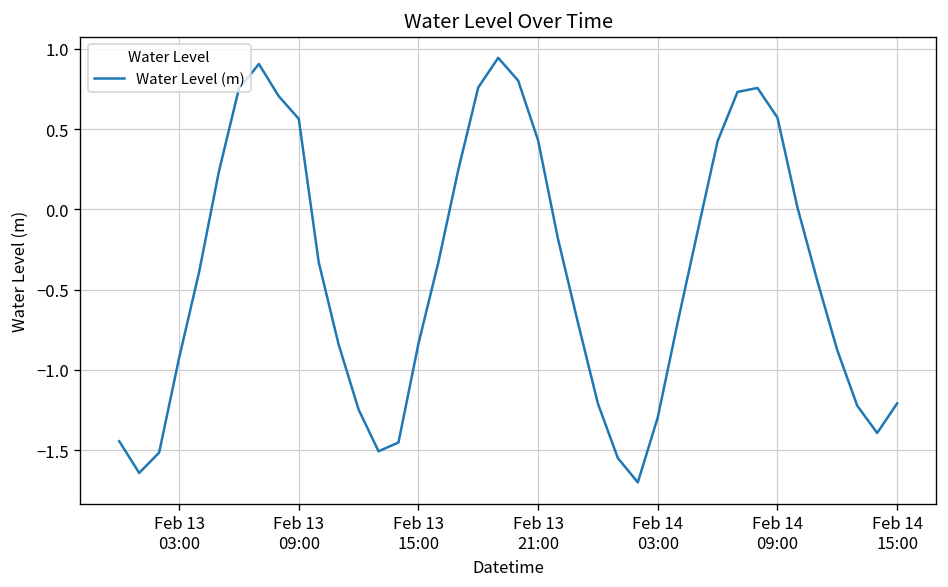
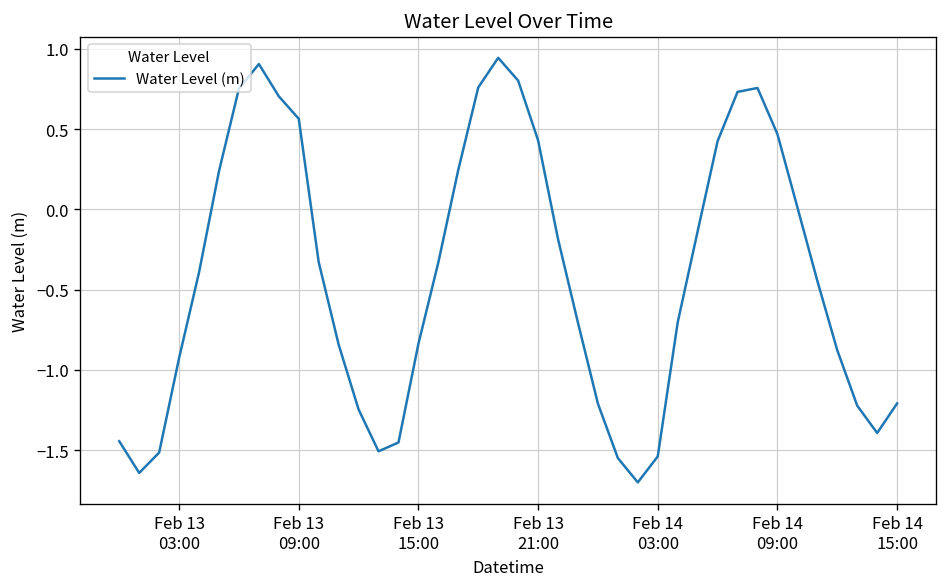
  {
    "Feb 13 03:00": -0.93,
    "Feb 13 09:00": 0.56,
    "Feb 13 15:00": -0.84,
    "Feb 13 21:00": 0.43,
-   "Feb 14 03:00": -1.30,
-   "Feb 14 09:00": 0.57,
+   "Feb 14 03:00": -1.54,
+   "Feb 14 09:00": 0.47,
    "Feb 14 15:00": -1.21
  }
